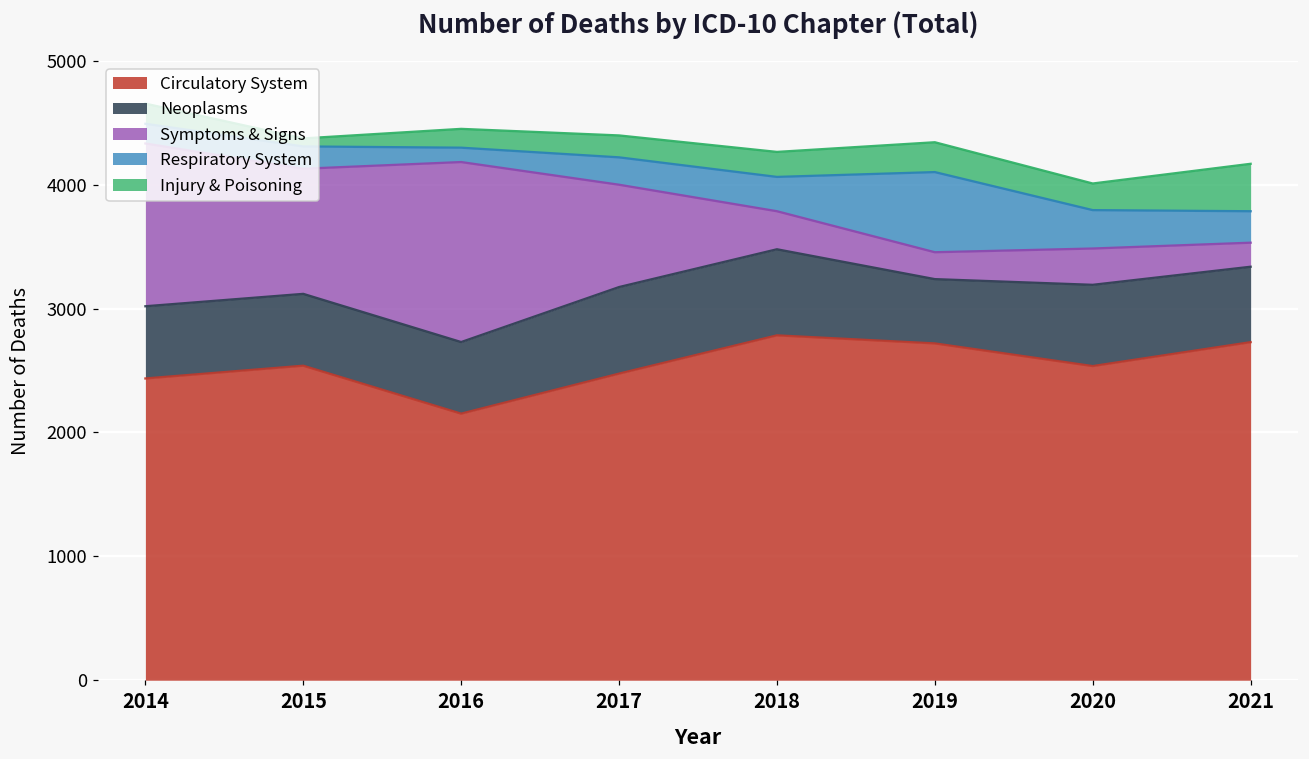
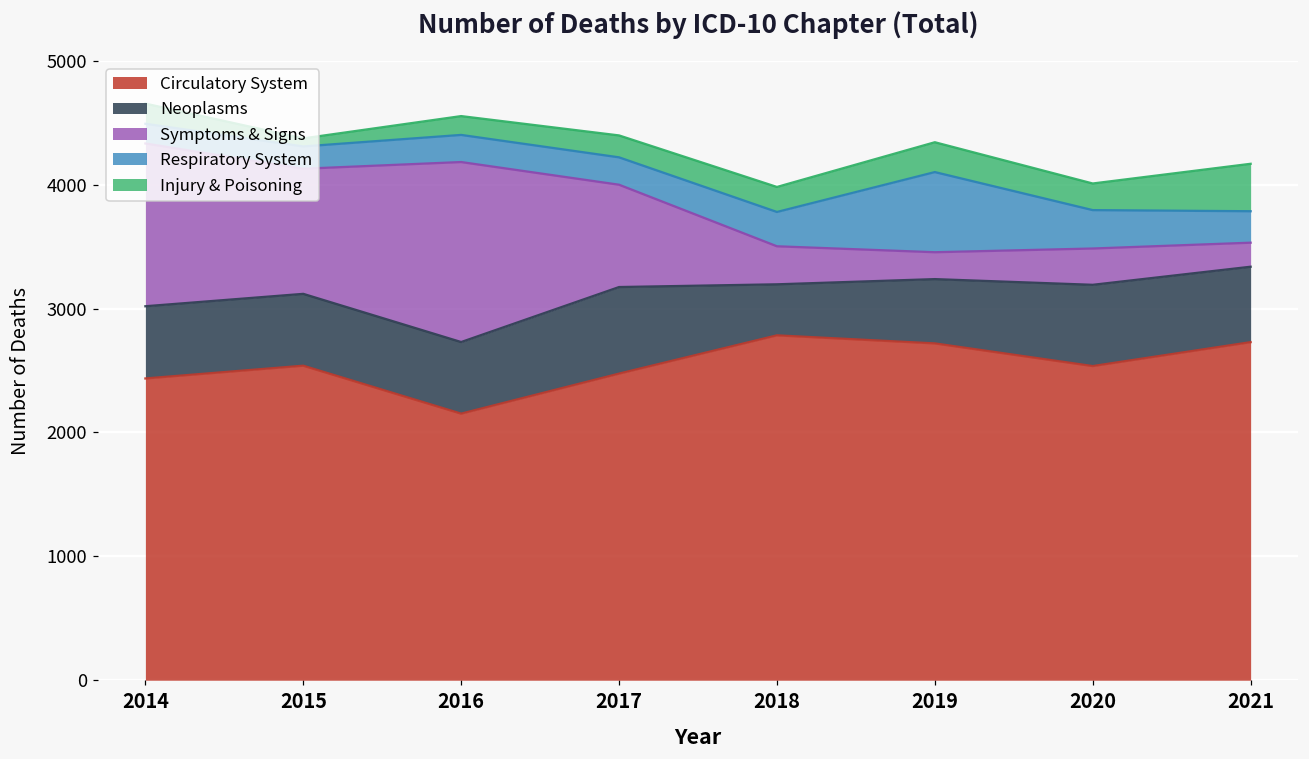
  {
    "Circulatory System": {
      "2014": 2440,
      "2015": 2540,
      "2016": 2150,
      "2017": 2480,
      "2018": 2780,
      "2019": 2720,
      "2020": 2540,
      "2021": 2730
    },
    "Neoplasms": {
      "2014": 580,
      "2015": 580,
      "2016": 580,
      "2017": 700,
-     "2018": 700,
+     "2018": 410,
      "2019": 520,
      "2020": 660,
      "2021": 610
    },
    "Symptoms & Signs": {
      "2016": 1450,
      "2017": 830,
      "2018": 310,
      "2019": 220,
      "2020": 290,
      "2021": 190
    },
    "Respiratory System": {
-     "2016": 120,
+     "2016": 220,
      "2017": 220,
      "2018": 280,
      "2019": 650,
      "2020": 310,
      "2021": 250
    },
    "Injury & Poisoning": {
      "2016": 150,
      "2017": 180,
      "2018": 200,
      "2019": 240,
      "2020": 220,
      "2021": 380
    }
  }
